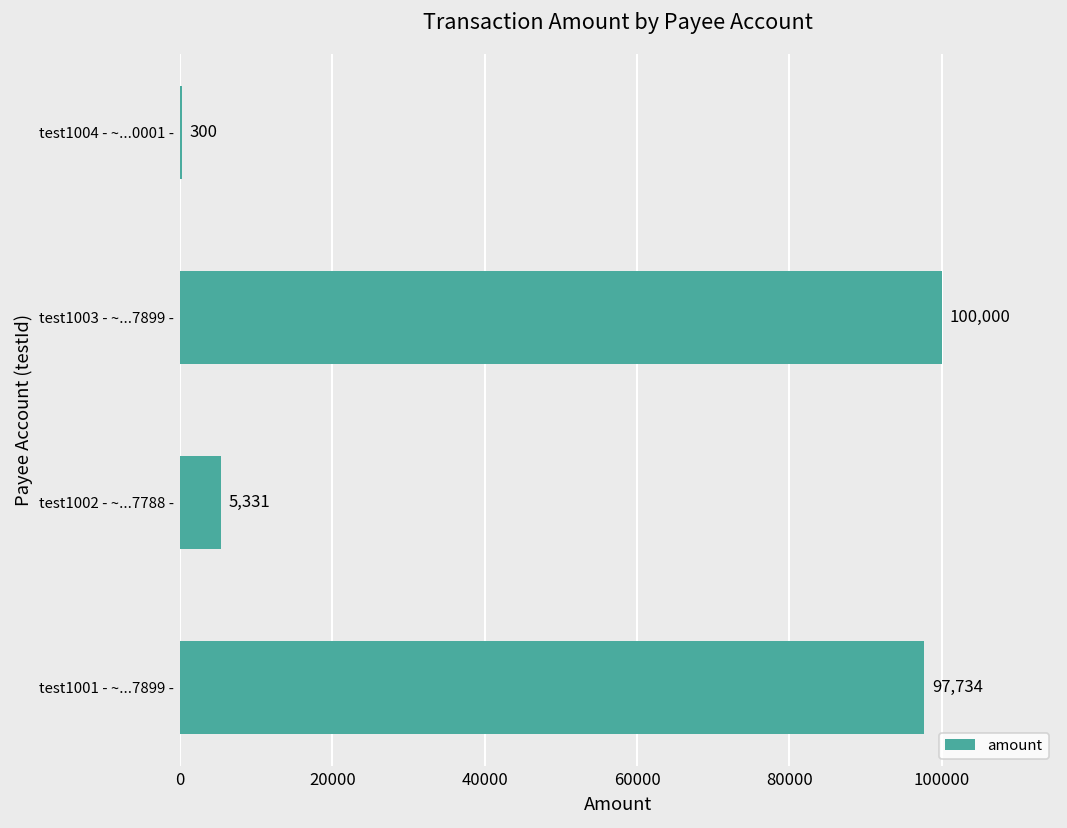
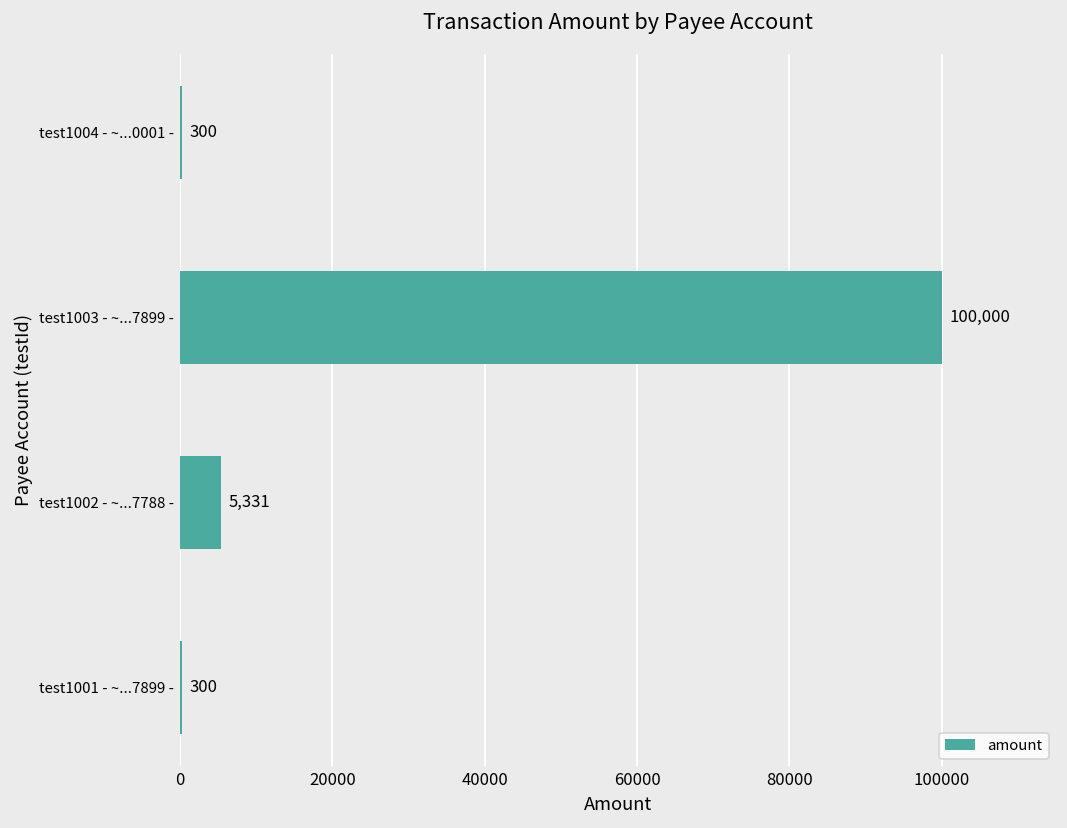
  {
    "test1004 - ~...0001 -": "300",
    "test1003 - ~...7899 -": "100,000",
    "test1002 - ~...7788 -": "5,331",
-   "test1001 - ~...7899 -": "97,734"
+   "test1001 - ~...7899 -": "300"
  }
